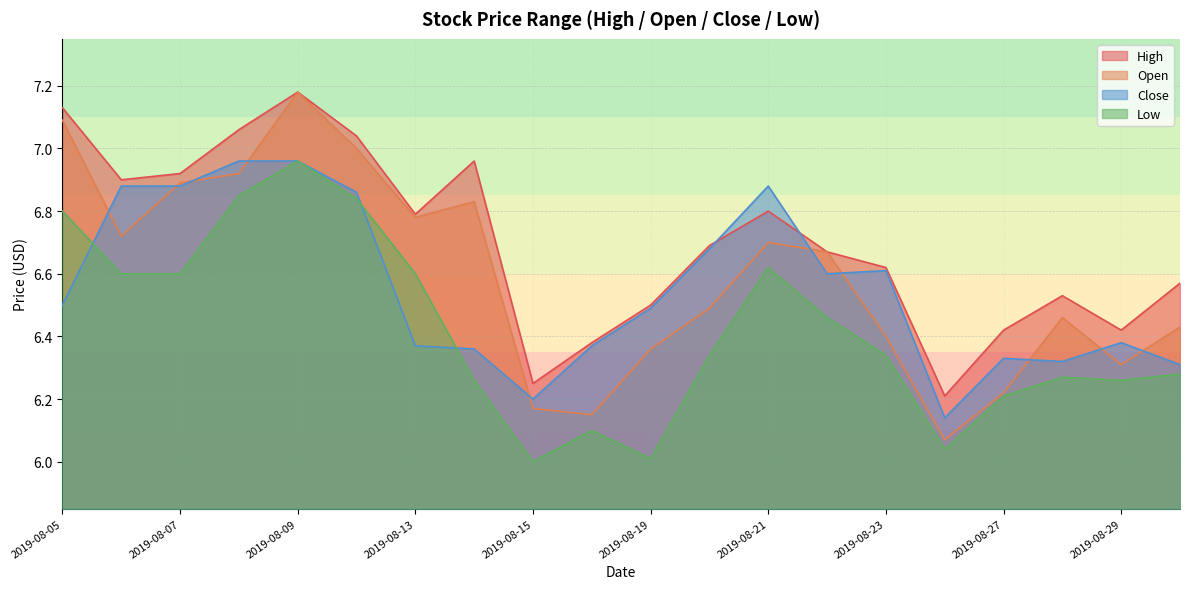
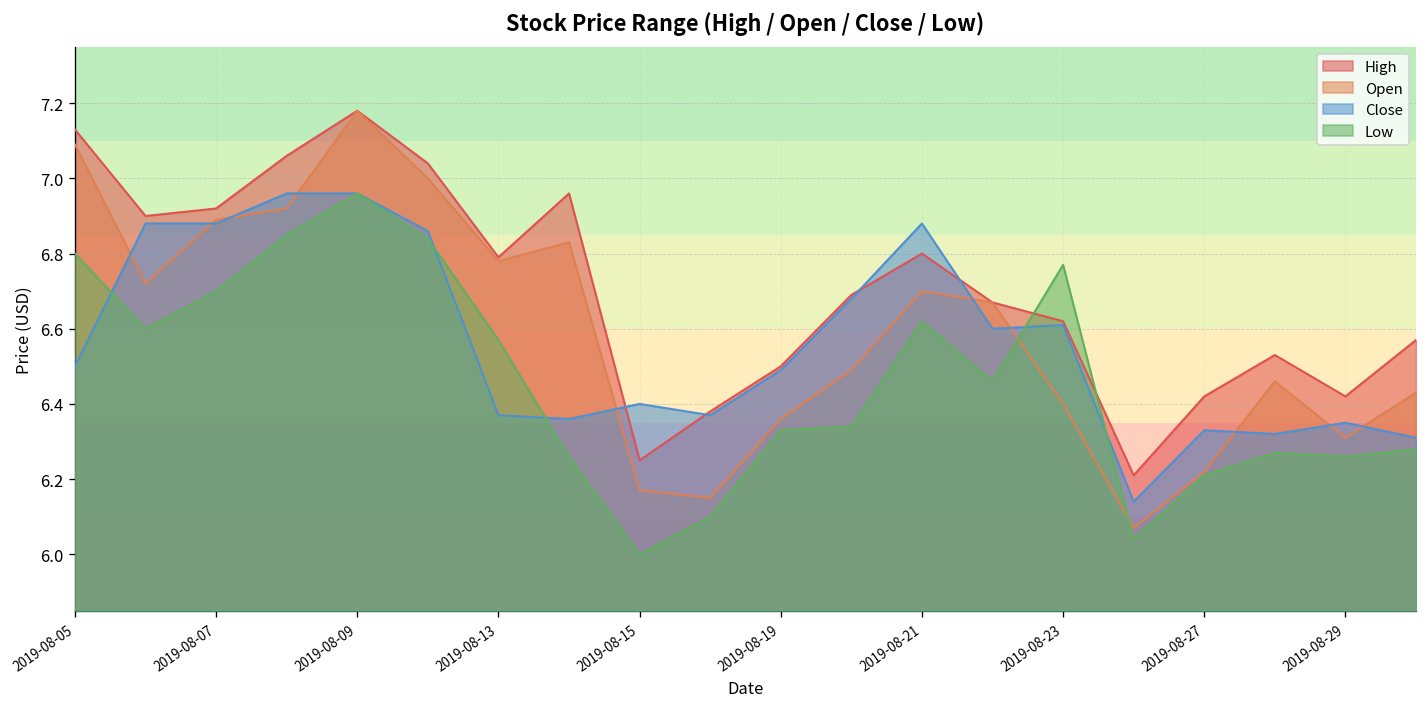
  {
    "Close": {
      "2019-08-05": 6.50,
      "2019-08-07": 6.88,
      "2019-08-13": 6.37,
-     "2019-08-15": 6.2,
+     "2019-08-15": 6.4,
      "2019-08-19": 6.49,
      "2019-08-21": 6.88,
      "2019-08-23": 6.61,
      "2019-08-27": 6.33,
-     "2019-08-29": 6.38
+     "2019-08-29": 6.35
    },
    "Low": {
      "2019-08-05": 6.80,
-     "2019-08-07": 6.6,
-     "2019-08-13": 6.60,
+     "2019-08-07": 6.7,
+     "2019-08-13": 6.57,
      "2019-08-15": 6.00,
-     "2019-08-19": 6.01,
+     "2019-08-19": 6.33,
      "2019-08-21": 6.62,
-     "2019-08-23": 6.34,
+     "2019-08-23": 6.77,
      "2019-08-27": 6.21,
      "2019-08-29": 6.26
    }
  }
